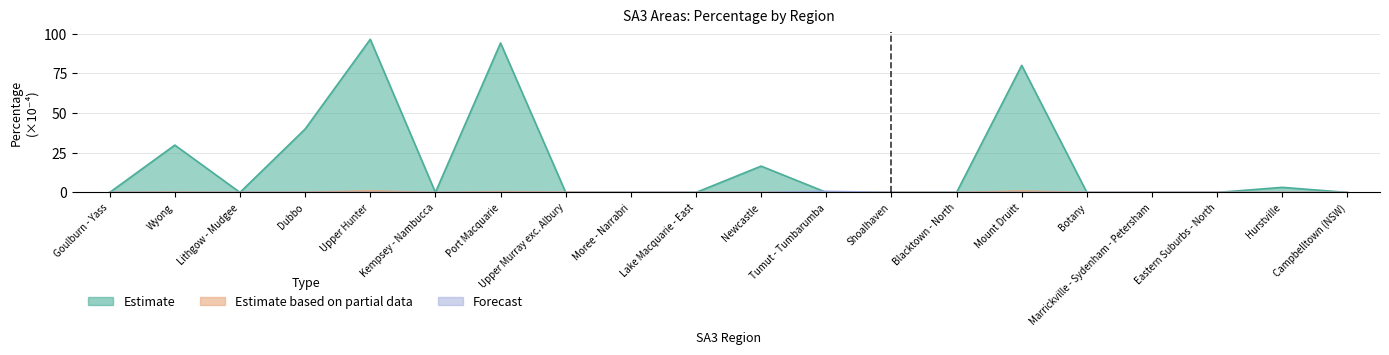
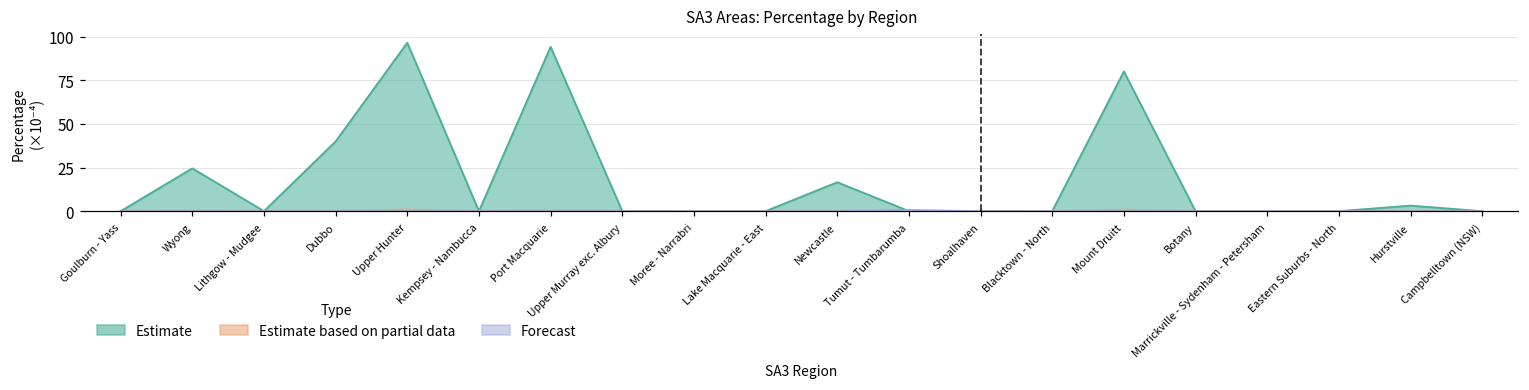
  {
    "Estimate": {
-     "Wyong": 30,
+     "Wyong": 25,
      "Dubbo": 40,
      "Upper Hunter": 96,
      "Port Macquarie": 94,
      "Newcastle": 17,
      "Mount Druitt": 80,
      "Hurstville": 3
    }
  }
